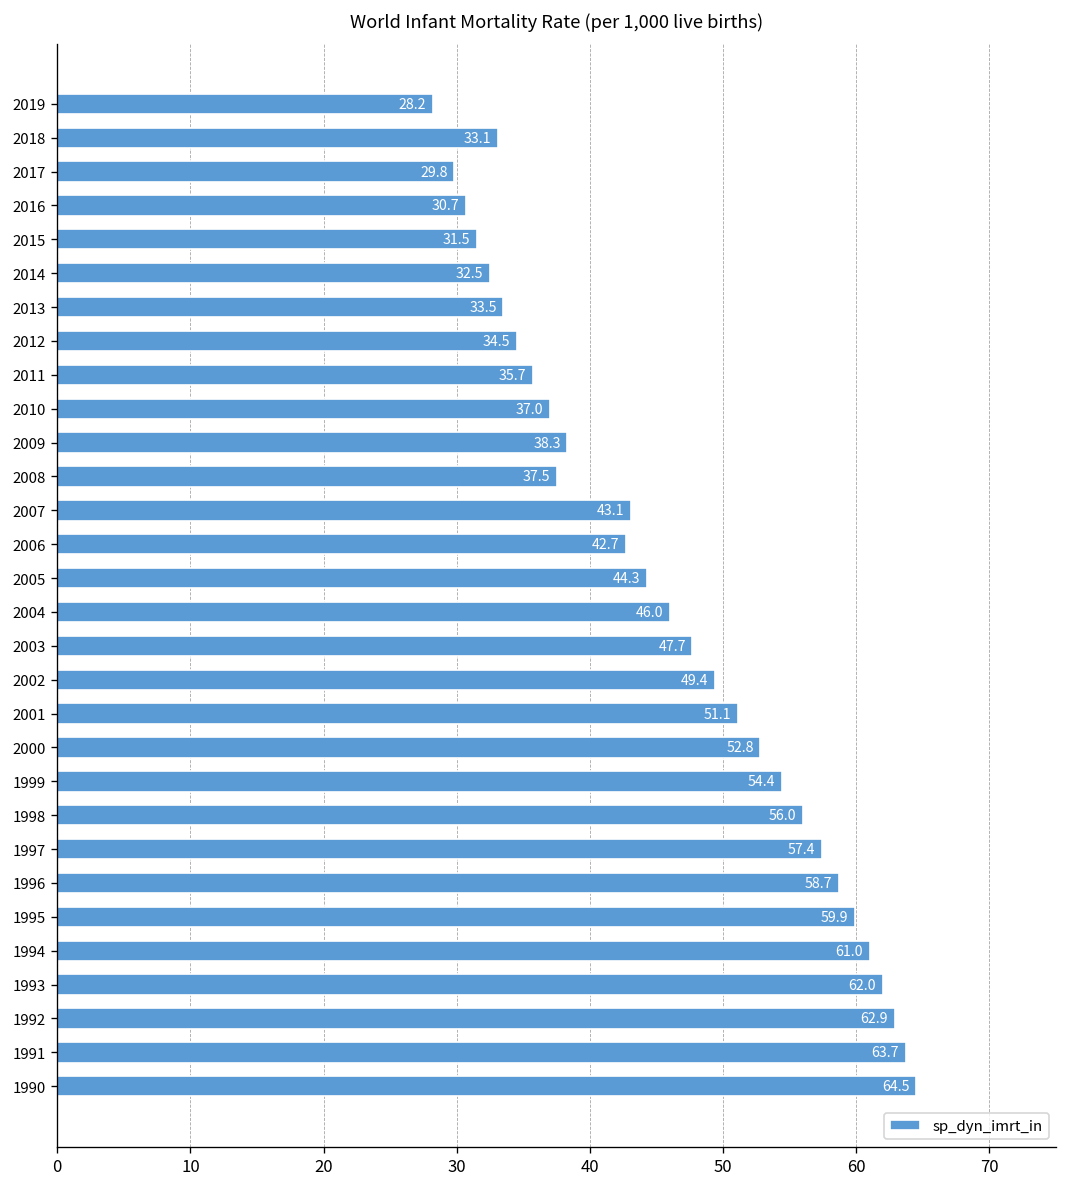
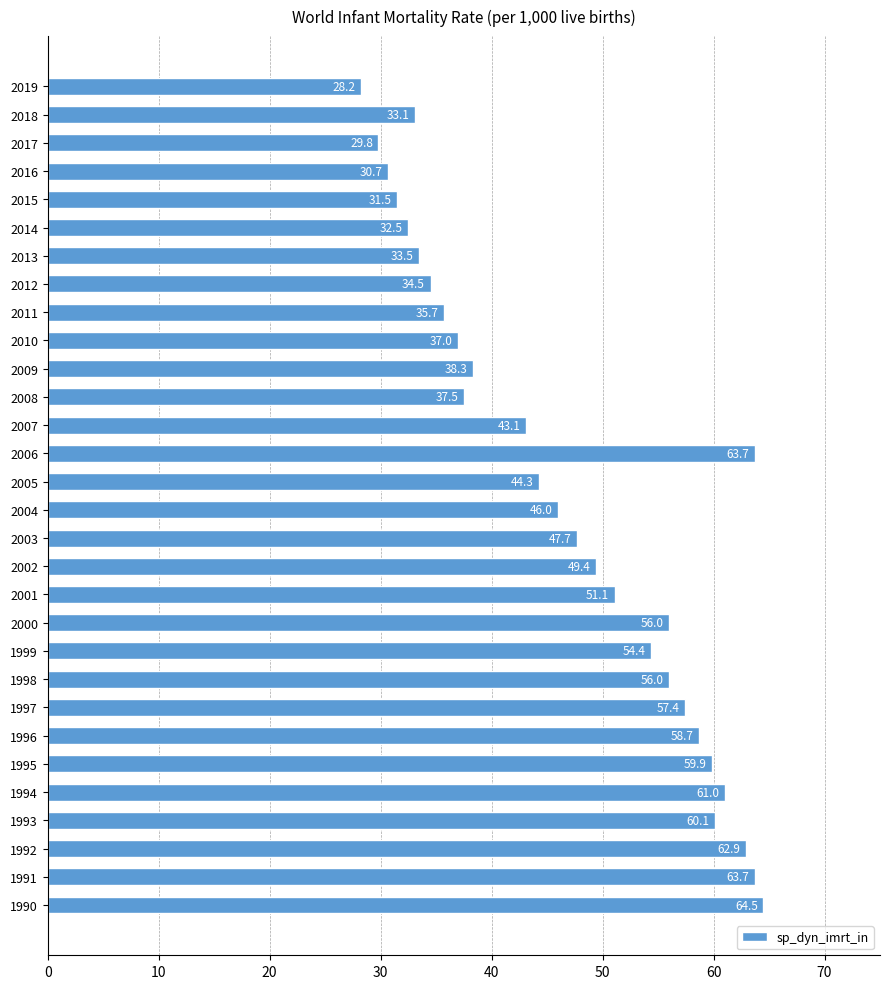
  {
    "2019": 28.2,
    "2018": 33.1,
    "2017": 29.8,
    "2016": 30.7,
    "2015": 31.5,
    "2014": 32.5,
    "2013": 33.5,
    "2012": 34.5,
    "2011": 35.7,
    "2010": 37.0,
    "2009": 38.3,
    "2008": 37.5,
    "2007": 43.1,
-   "2006": 42.7,
+   "2006": 63.7,
    "2005": 44.3,
    "2004": 46.0,
    "2003": 47.7,
    "2002": 49.4,
    "2001": 51.1,
-   "2000": 52.8,
+   "2000": 56.0,
    "1999": 54.4,
    "1998": 56.0,
    "1997": 57.4,
    "1996": 58.7,
    "1995": 59.9,
    "1994": 61.0,
-   "1993": 62.0,
+   "1993": 60.1,
    "1992": 62.9,
    "1991": 63.7,
    "1990": 64.5
  }
